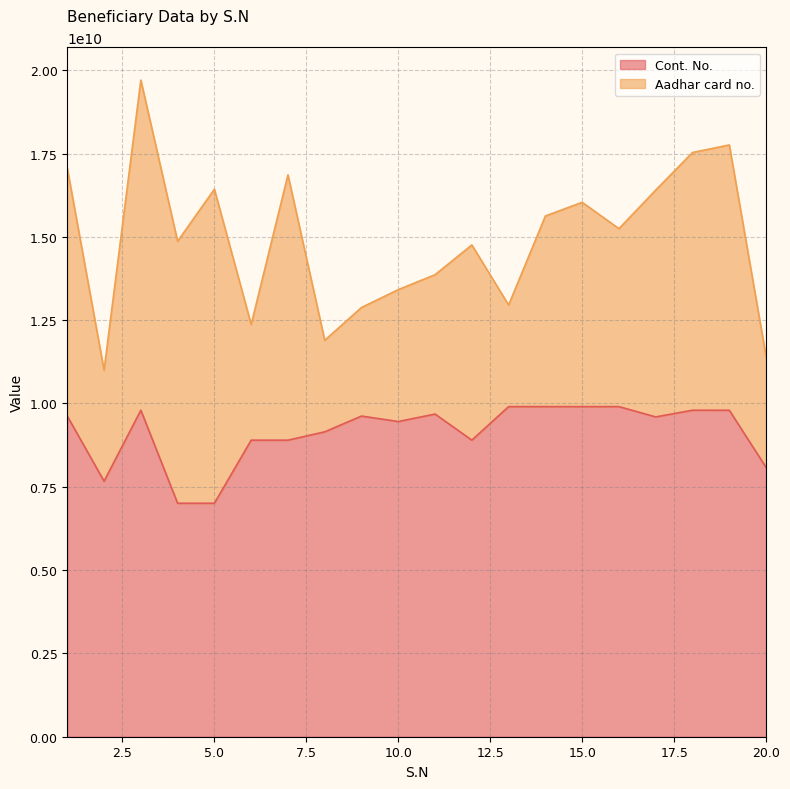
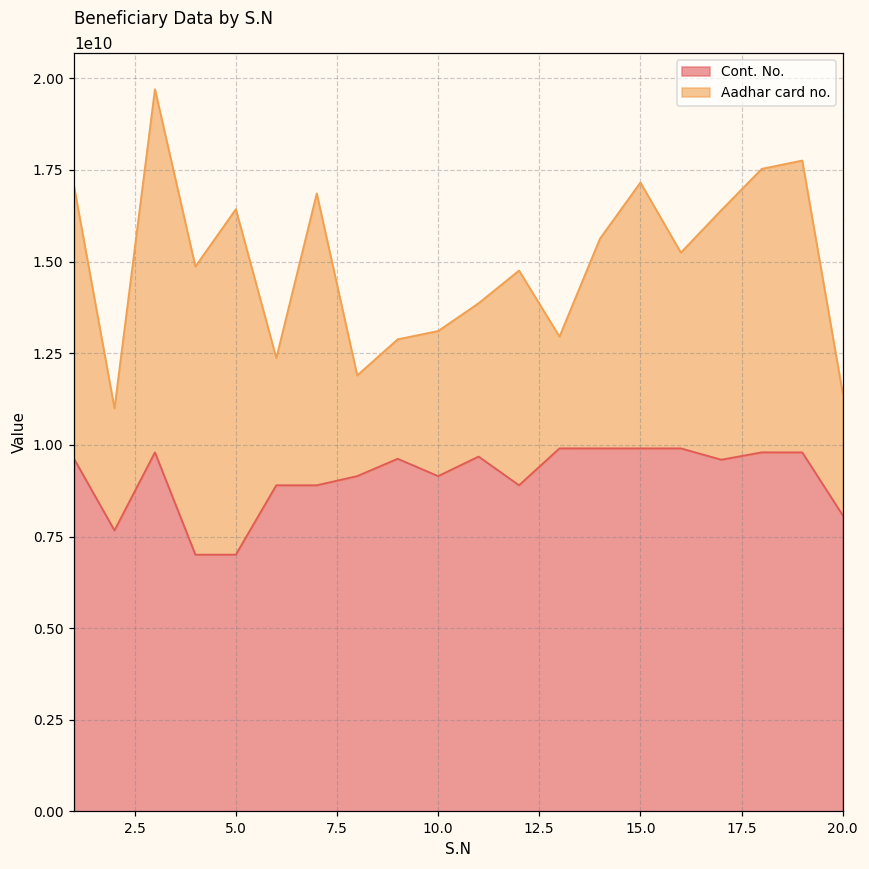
  {
    "Cont. No.": {
      "5.0": 7000000000,
-     "10.0": 9500000000,
+     "10.0": 9100000000,
      "15.0": 9900000000,
      "20.0": 8100000000
    },
    "Aadhar card no.": {
      "5.0": 9400000000,
      "10.0": 4000000000,
-     "15.0": 6100000000,
+     "15.0": 7300000000,
      "20.0": 3300000000
    }
  }
